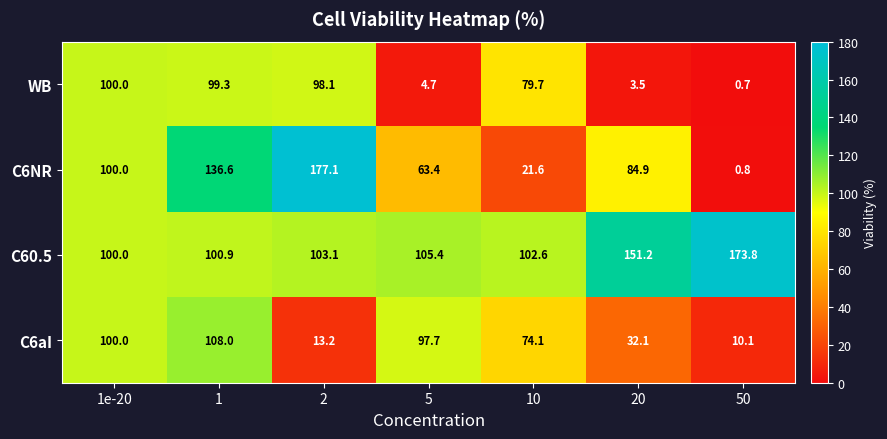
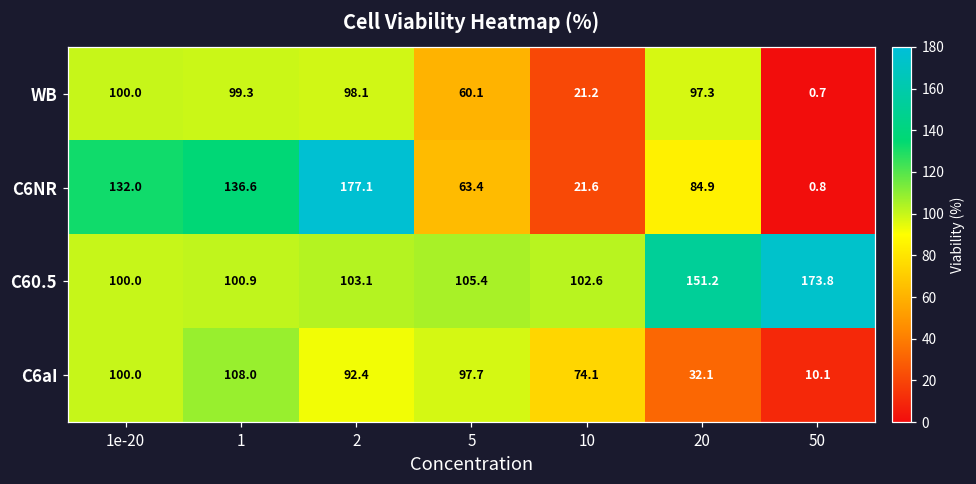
  {
    "WB": {
      "1e-20": 100.0,
      "1": 99.3,
      "2": 98.1,
-     "5": 4.7,
-     "10": 79.7,
-     "20": 3.5,
+     "5": 60.1,
+     "10": 21.2,
+     "20": 97.3,
      "50": 0.7
    },
    "C6NR": {
-     "1e-20": 100.0,
+     "1e-20": 132.0,
      "1": 136.6,
      "2": 177.1,
      "5": 63.4,
      "10": 21.6,
      "20": 84.9,
      "50": 0.8
    },
    "C60.5": {
      "1e-20": 100.0,
      "1": 100.9,
      "2": 103.1,
      "5": 105.4,
      "10": 102.6,
      "20": 151.2,
      "50": 173.8
    },
    "C6aI": {
      "1e-20": 100.0,
      "1": 108.0,
-     "2": 13.2,
+     "2": 92.4,
      "5": 97.7,
      "10": 74.1,
      "20": 32.1,
      "50": 10.1
    }
  }
